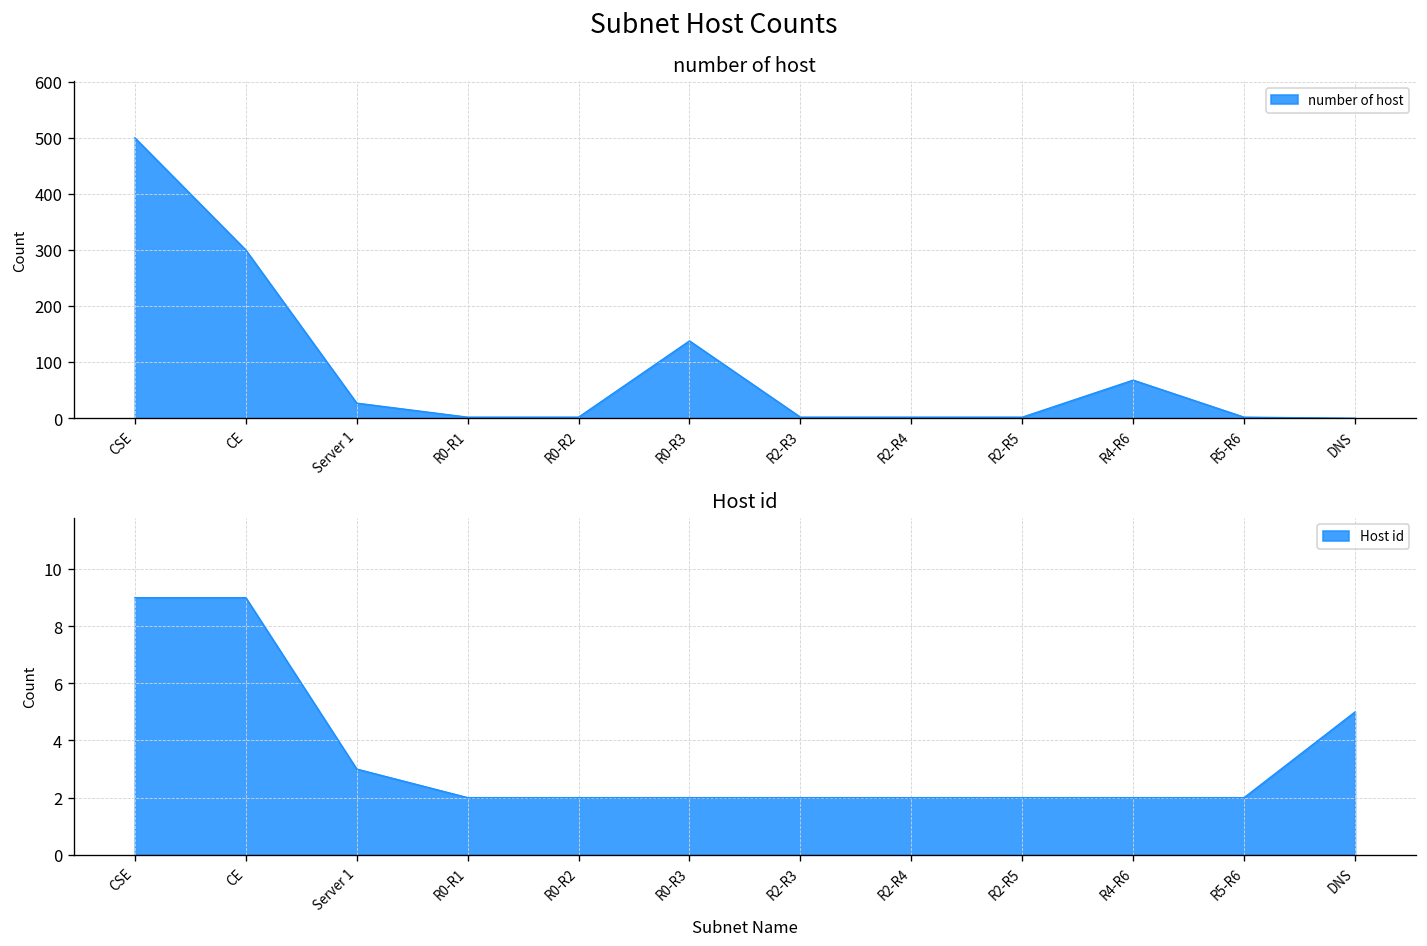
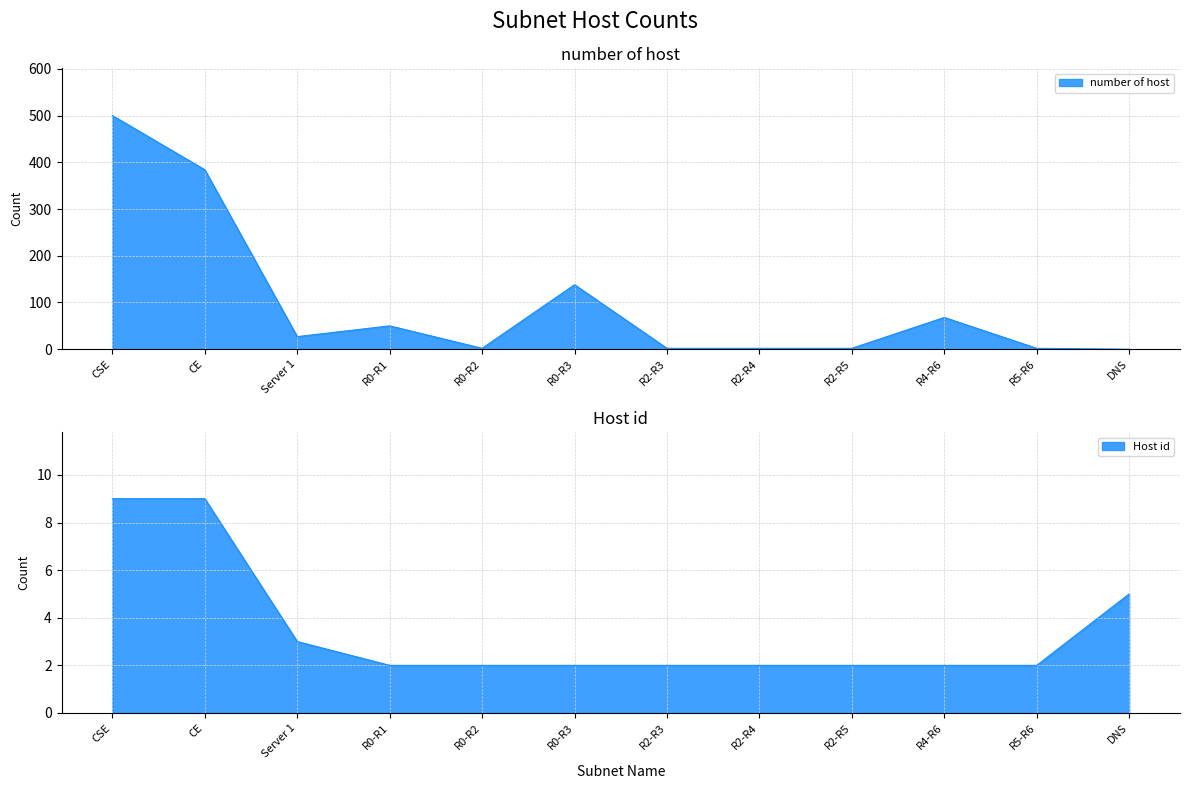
  {
    "number of host": {
      "CSE": 500,
-     "CE": 300,
+     "CE": 380,
      "Server 1": 30,
-     "R0-R1": 0,
+     "R0-R1": 50,
      "R0-R2": 0,
      "R0-R3": 140,
      "R2-R3": 0,
      "R2-R4": 0,
      "R2-R5": 0,
      "R4-R6": 70,
      "R5-R6": 0,
      "DNS": 0
    },
    "Host id": {
      "CSE": 9.0,
      "CE": 9.0,
      "Server 1": 3.0,
      "R0-R1": 2.0,
      "R0-R2": 2.0,
      "R0-R3": 2.0,
      "R2-R3": 2.0,
      "R2-R4": 2.0,
      "R2-R5": 2.0,
      "R4-R6": 2.0,
      "R5-R6": 2.0,
      "DNS": 5.0
    }
  }
